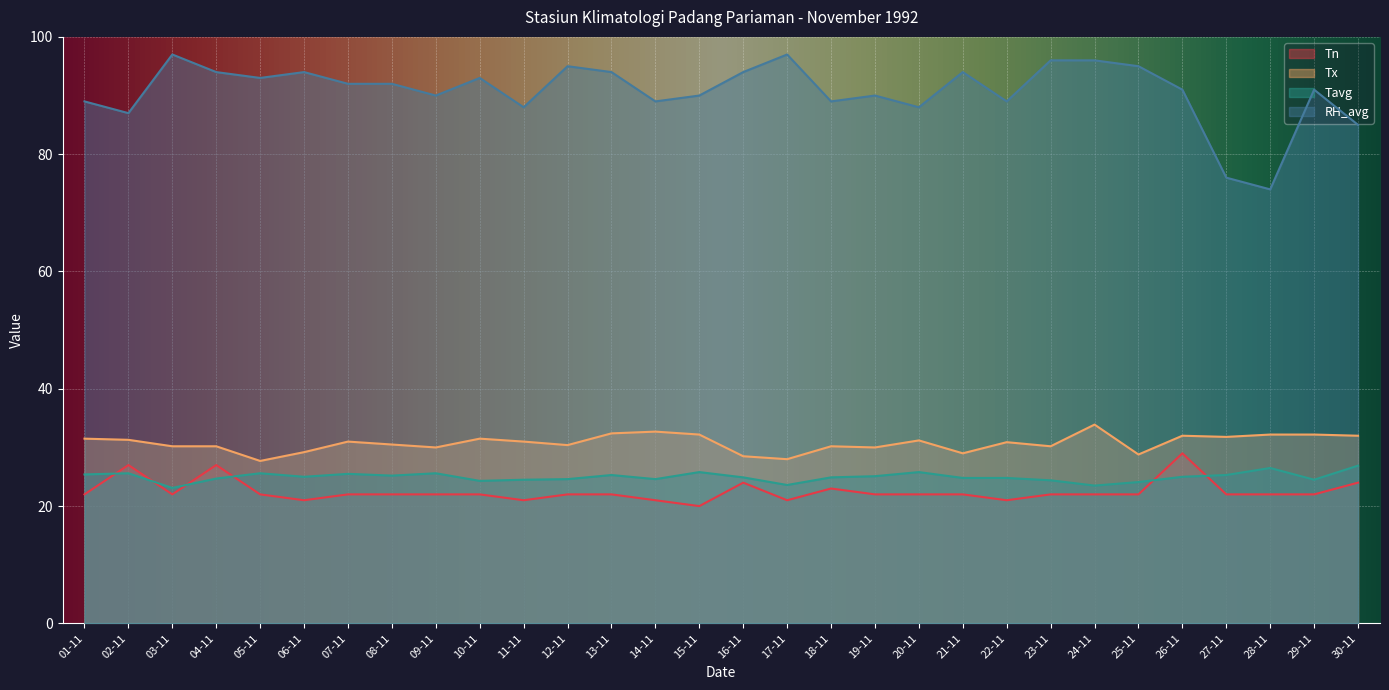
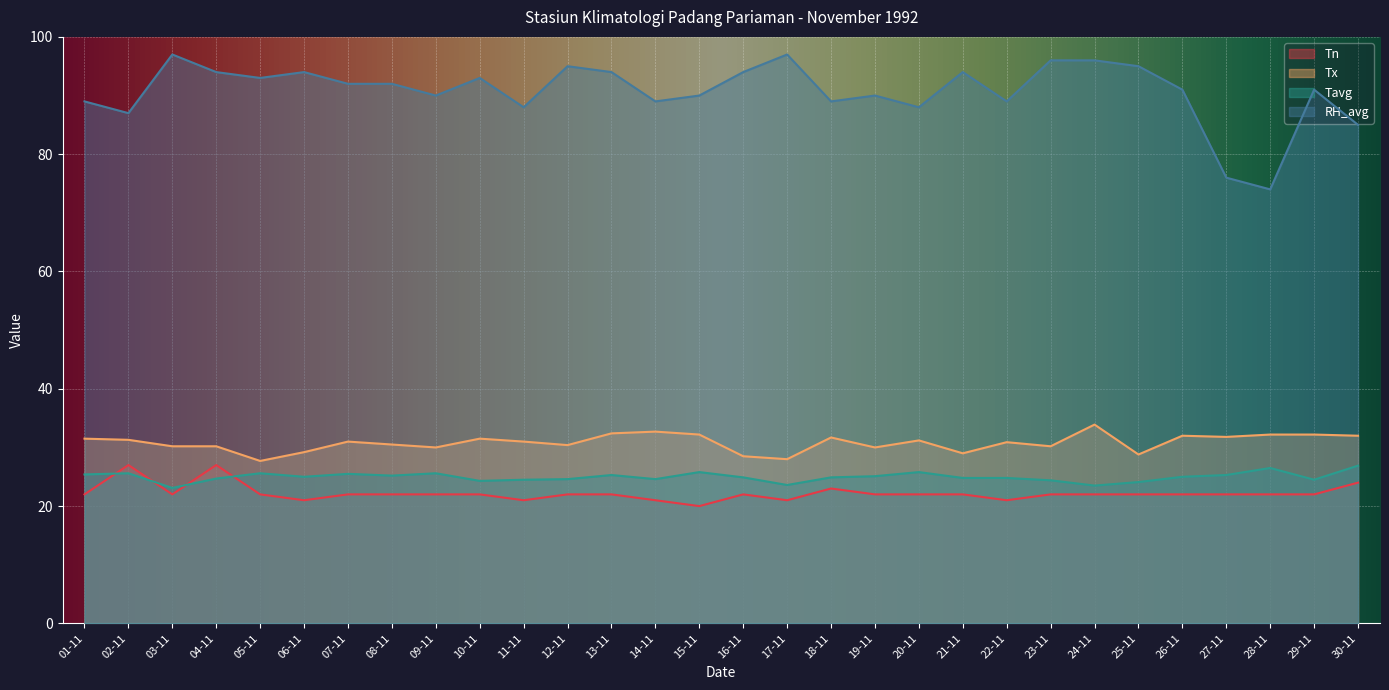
  {
    "Tn": {
      "01-11": 22,
      "02-11": 27,
      "03-11": 22,
      "04-11": 27,
      "05-11": 22,
      "06-11": 21,
      "07-11": 22,
      "08-11": 22,
      "09-11": 22,
      "10-11": 22,
      "11-11": 21,
      "12-11": 22,
      "13-11": 22,
      "14-11": 21,
      "15-11": 20,
-     "16-11": 24,
+     "16-11": 22,
      "17-11": 21,
      "18-11": 23,
      "19-11": 22,
      "20-11": 22,
      "21-11": 22,
      "22-11": 21,
      "23-11": 22,
      "24-11": 22,
      "25-11": 22,
-     "26-11": 29,
+     "26-11": 22,
      "27-11": 22,
      "28-11": 22,
      "29-11": 22,
      "30-11": 24
    },
    "Tx": {
      "01-11": 32,
      "02-11": 31,
      "03-11": 30,
      "04-11": 30,
      "05-11": 28,
      "06-11": 29,
      "07-11": 31,
      "08-11": 31,
      "09-11": 30,
      "10-11": 32,
      "11-11": 31,
      "12-11": 30,
      "13-11": 32,
      "14-11": 33,
      "15-11": 32,
      "16-11": 29,
      "17-11": 28,
-     "18-11": 30,
+     "18-11": 32,
      "19-11": 30,
      "20-11": 31,
      "21-11": 29,
      "22-11": 31,
      "23-11": 30,
      "24-11": 34,
      "25-11": 29,
      "26-11": 32,
      "27-11": 32,
      "28-11": 32,
      "29-11": 32,
      "30-11": 32
    }
  }
